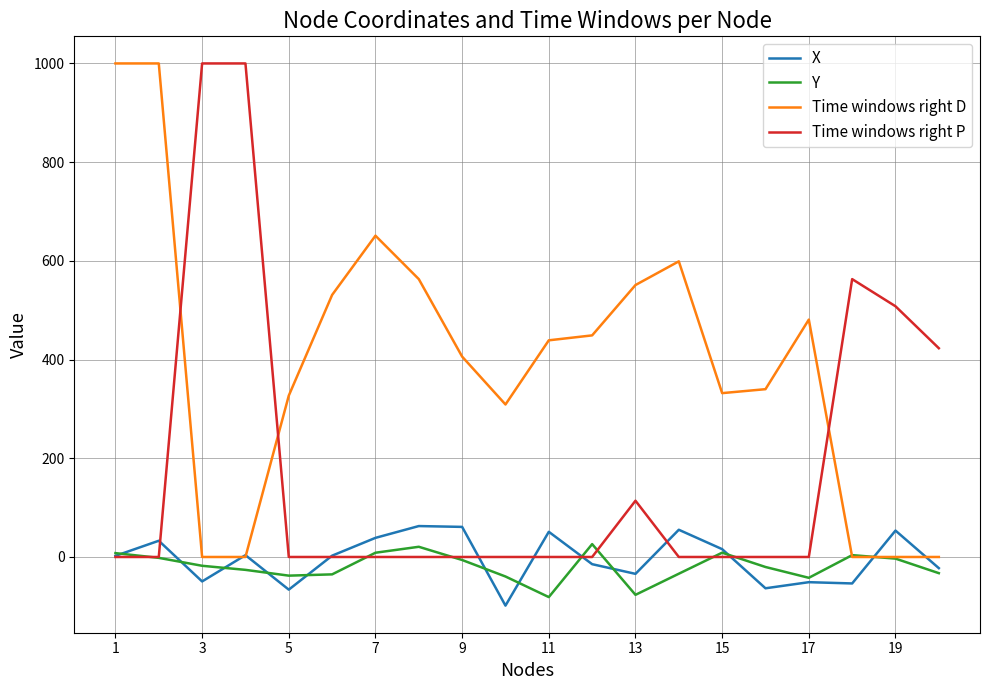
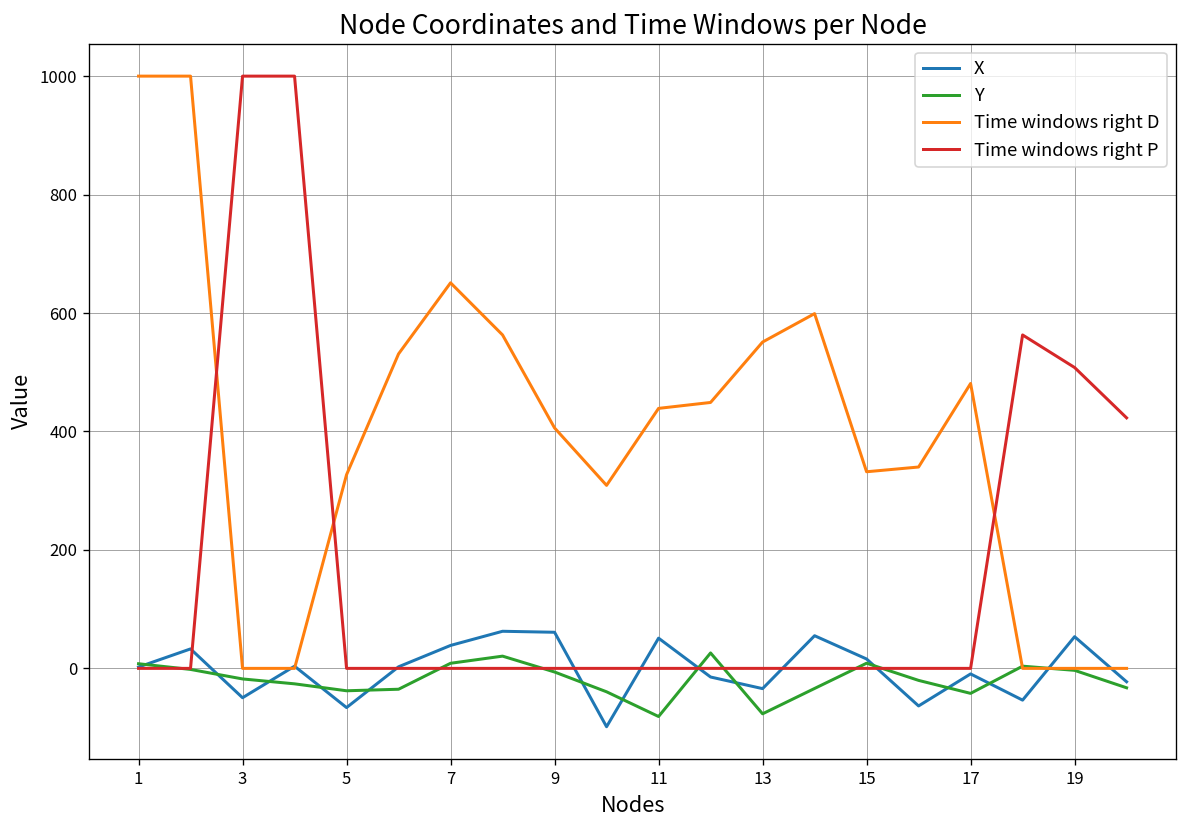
  {
    "X": {
      "3": -50,
      "5": -70,
      "7": 40,
      "9": 60,
      "11": 50,
      "13": -30,
      "15": 20,
-     "17": -50,
+     "17": -10,
      "19": 50
    },
    "Y": {
      "1": 10,
      "3": -20,
      "5": -40,
      "7": 10,
      "9": -10,
      "11": -80,
      "13": -80,
      "15": 10,
      "17": -40
    },
    "Time windows right D": {
      "1": 1000,
      "3": 0,
      "5": 330,
      "7": 650,
      "9": 410,
      "11": 440,
      "13": 550,
      "15": 330,
      "17": 480
    },
    "Time windows right P": {
      "3": 1000,
      "5": 0,
      "7": 0,
      "9": 0,
      "11": 0,
-     "13": 110,
+     "13": 0,
      "15": 0,
      "17": 0,
      "19": 510
    }
  }
